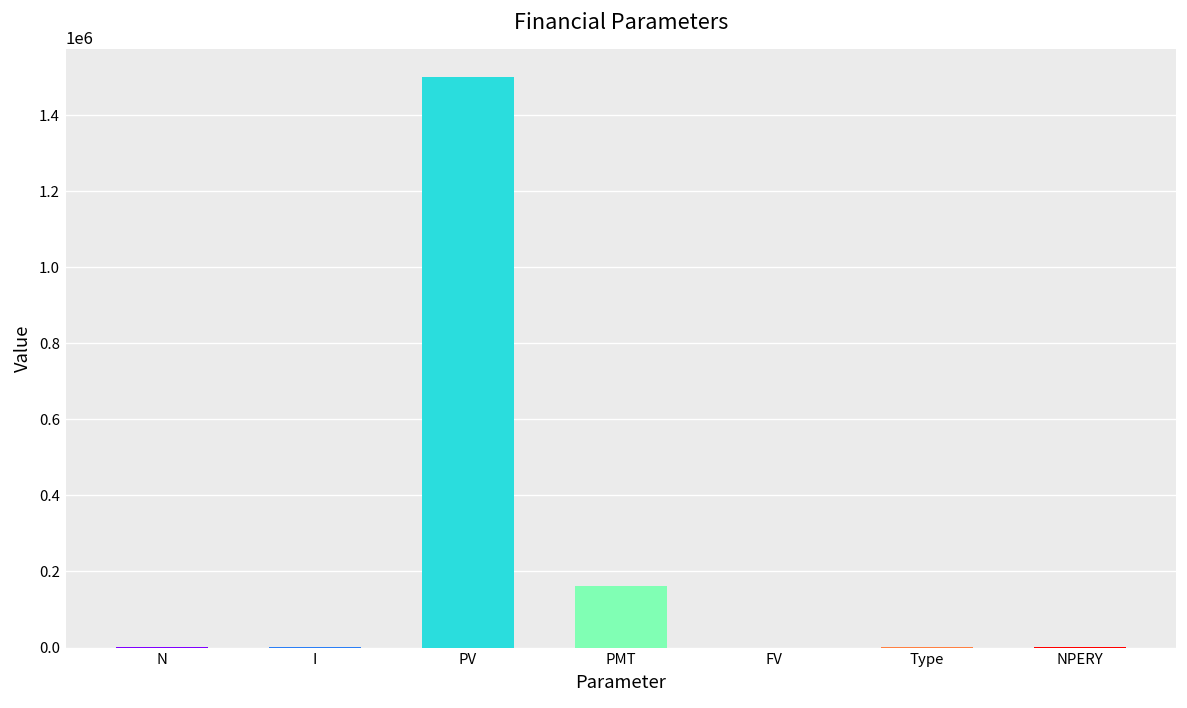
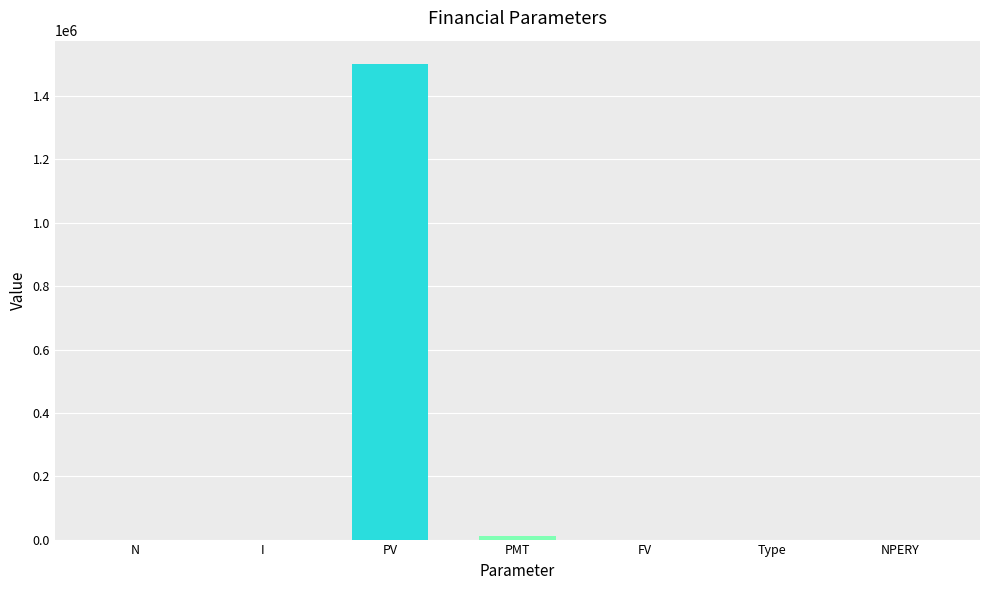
  {
    "PV": 1500000,
-   "PMT": 160000,
+   "PMT": 10000,
    "FV": 0
  }
